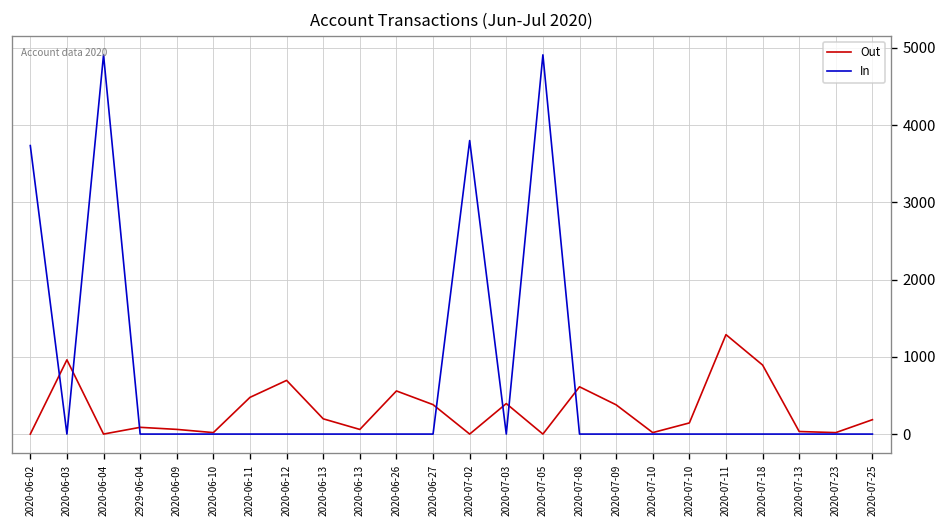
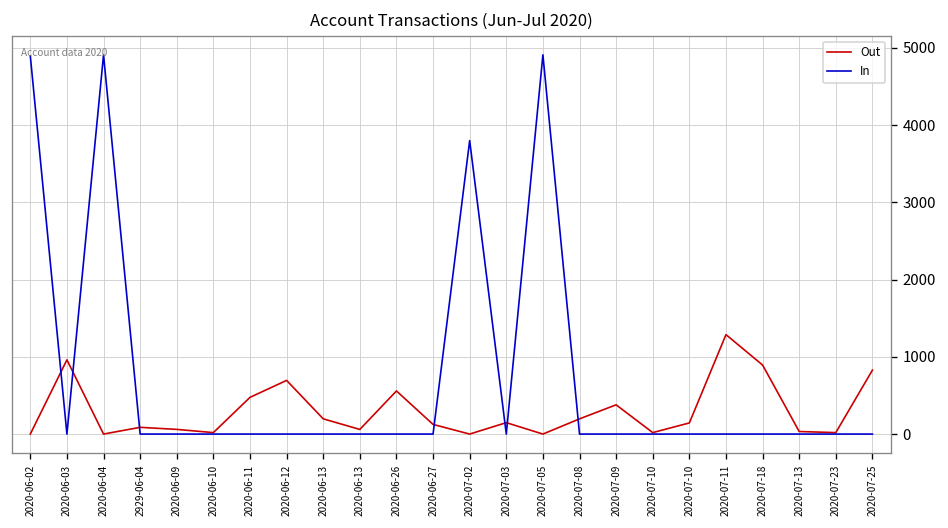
  {
    "Out": {
      "2020-06-02": 0,
      "2020-06-03": 1000,
      "2020-06-04": 0,
      "2929-06-04": 100,
      "2020-06-09": 100,
      "2020-06-11": 500,
      "2020-06-12": 700,
      "2020-06-26": 600,
-     "2020-06-27": 400,
+     "2020-06-27": 100,
      "2020-07-02": 0,
-     "2020-07-03": 400,
+     "2020-07-03": 100,
      "2020-07-05": 0,
-     "2020-07-08": 600,
+     "2020-07-08": 200,
      "2020-07-09": 400,
      "2020-07-11": 1300,
      "2020-07-18": 900,
-     "2020-07-25": 200
+     "2020-07-25": 800
    },
    "In": {
-     "2020-06-02": 3700,
+     "2020-06-02": 4900,
      "2020-06-03": 0,
      "2929-06-04": 0,
      "2020-06-09": 0,
      "2020-06-11": 0,
      "2020-06-12": 0,
      "2020-06-26": 0,
      "2020-06-27": 0,
      "2020-07-02": 3800,
      "2020-07-03": 0,
      "2020-07-05": 4900,
      "2020-07-08": 0,
      "2020-07-09": 0,
      "2020-07-11": 0,
      "2020-07-18": 0,
      "2020-07-25": 0
    }
  }
